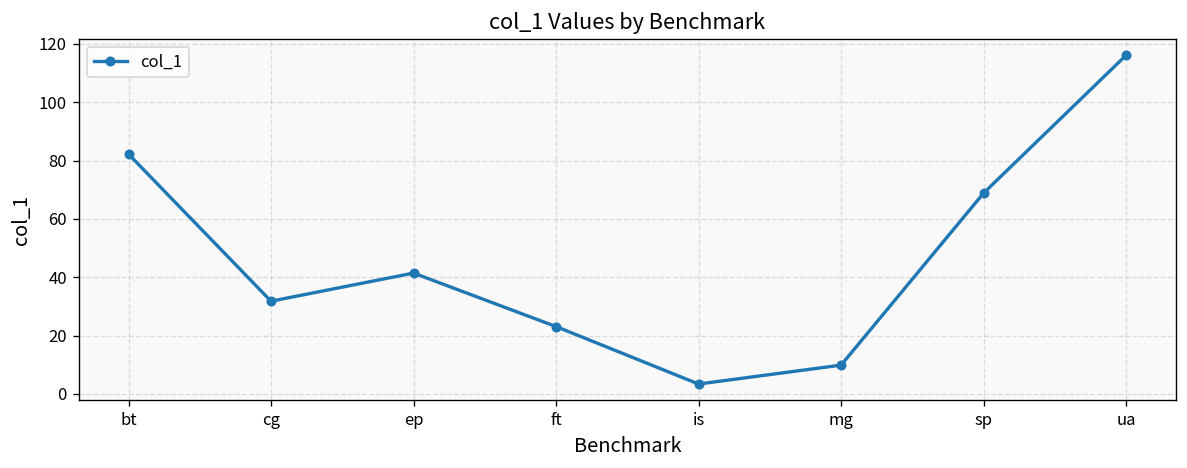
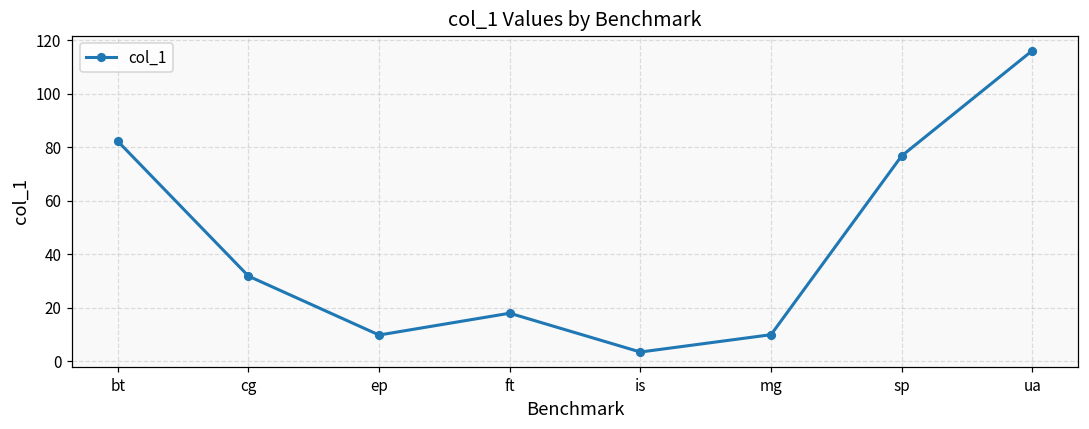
  {
    "bt": 82,
    "cg": 32,
-   "ep": 41,
-   "ft": 23,
+   "ep": 10,
+   "ft": 18,
    "is": 3,
    "mg": 10,
-   "sp": 69,
+   "sp": 77,
    "ua": 116
  }
